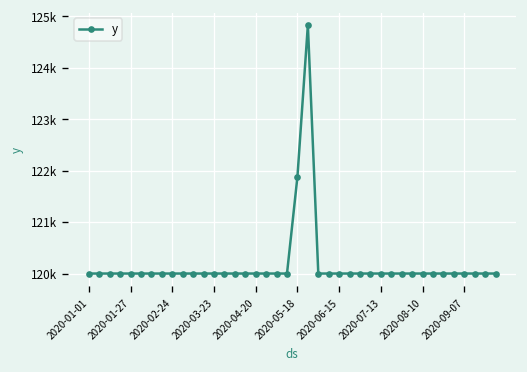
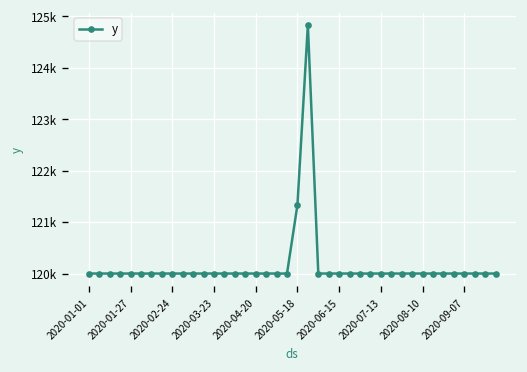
  {
    "2020-01-01": 120000,
    "2020-01-27": 120000,
    "2020-02-24": 120000,
    "2020-03-23": 120000,
    "2020-04-20": 120000,
-   "2020-05-18": 121900,
+   "2020-05-18": 121300,
    "2020-06-15": 120000,
    "2020-07-13": 120000,
    "2020-08-10": 120000,
    "2020-09-07": 120000
  }
